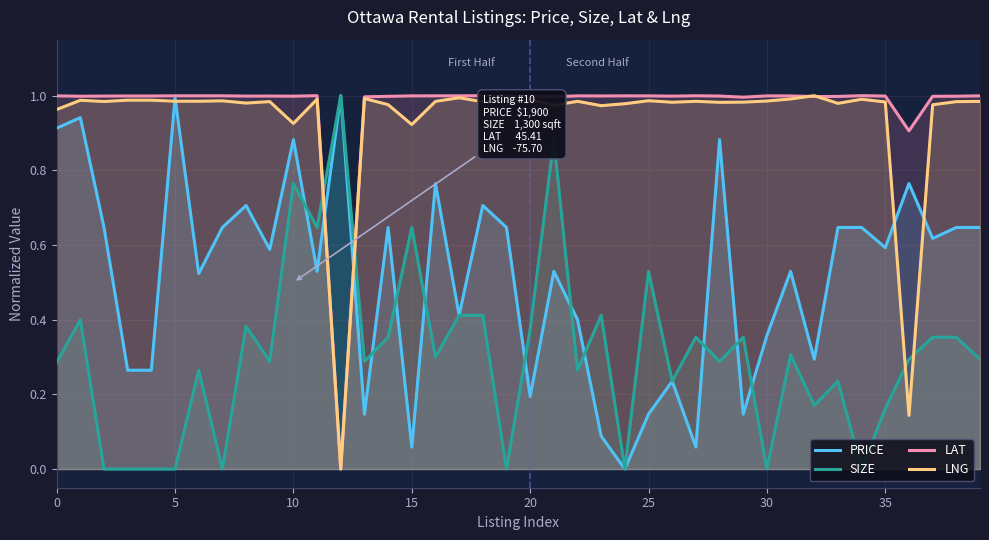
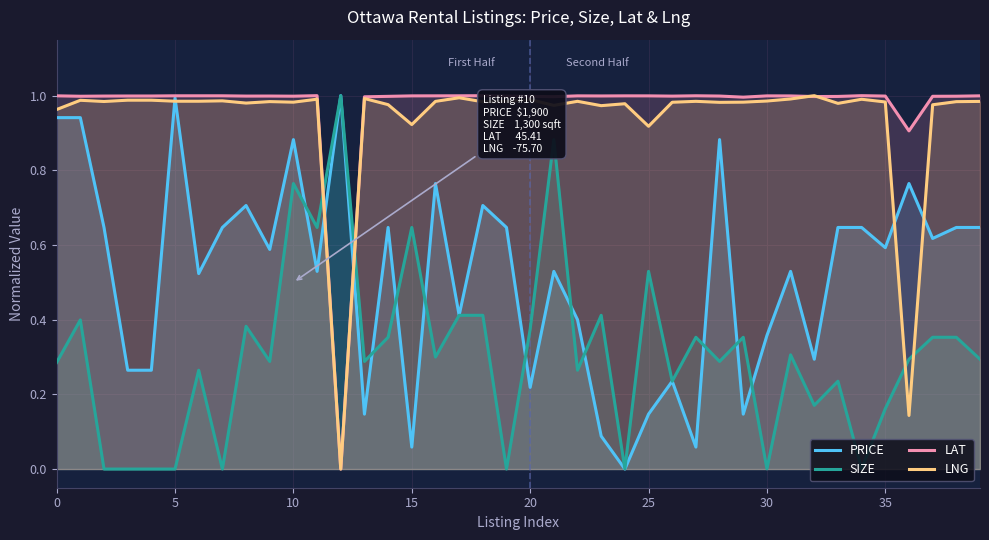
  {
    "PRICE": {
-     "0": 0.91,
+     "0": 0.94,
      "10": 0.88,
      "15": 0.06,
-     "20": 0.19,
+     "20": 0.22,
      "25": 0.15,
      "30": 0.36,
      "35": 0.59
    },
    "SIZE": {
      "0": 0.29,
      "5": 0.00,
      "10": 0.76,
      "20": 0.37,
      "25": 0.53,
      "30": 0.00,
      "35": 0.16
    },
    "LAT": {
      "0": 1.00,
      "10": 1.00,
      "25": 1.00,
      "30": 1.00,
      "35": 1.00
    },
    "LNG": {
      "0": 0.96,
      "5": 0.99,
-     "10": 0.93,
-     "25": 0.99,
+     "10": 0.98,
+     "25": 0.92,
      "30": 0.99,
      "35": 0.98
    }
  }
